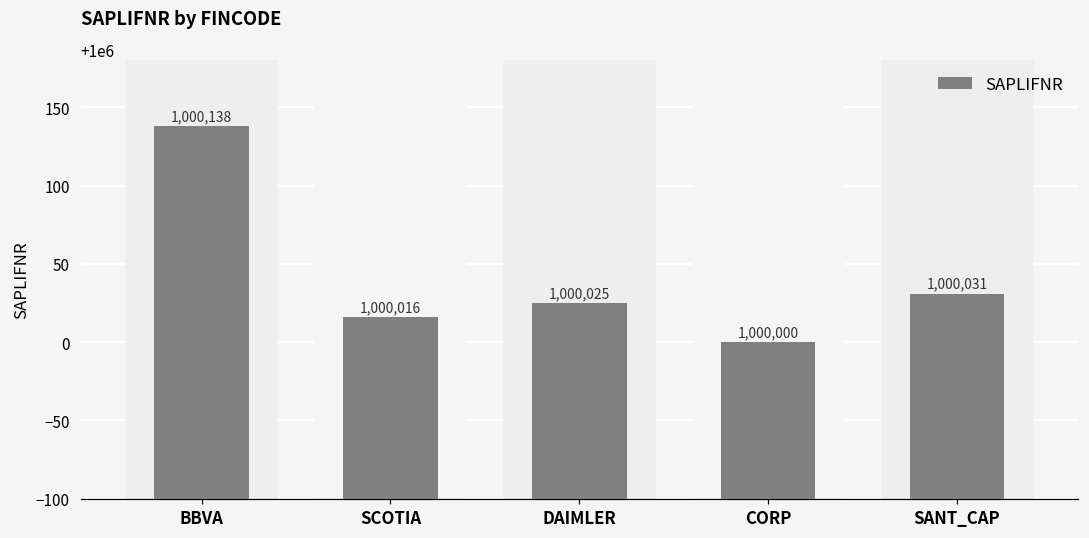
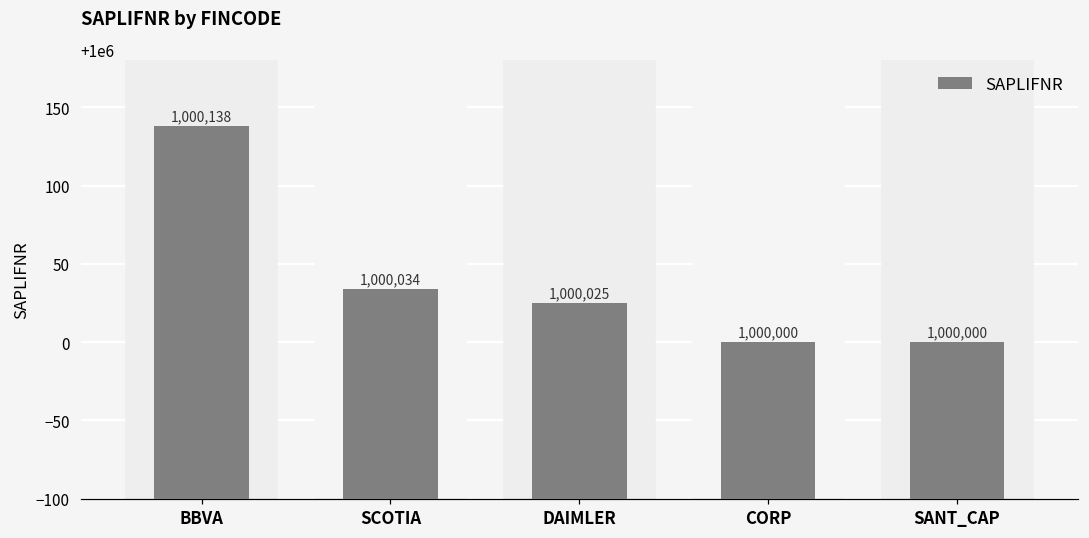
  {
    "BBVA": "1,000,138",
-   "SCOTIA": "1,000,016",
+   "SCOTIA": "1,000,034",
    "DAIMLER": "1,000,025",
    "CORP": "1,000,000",
-   "SANT_CAP": "1,000,031"
+   "SANT_CAP": "1,000,000"
  }
